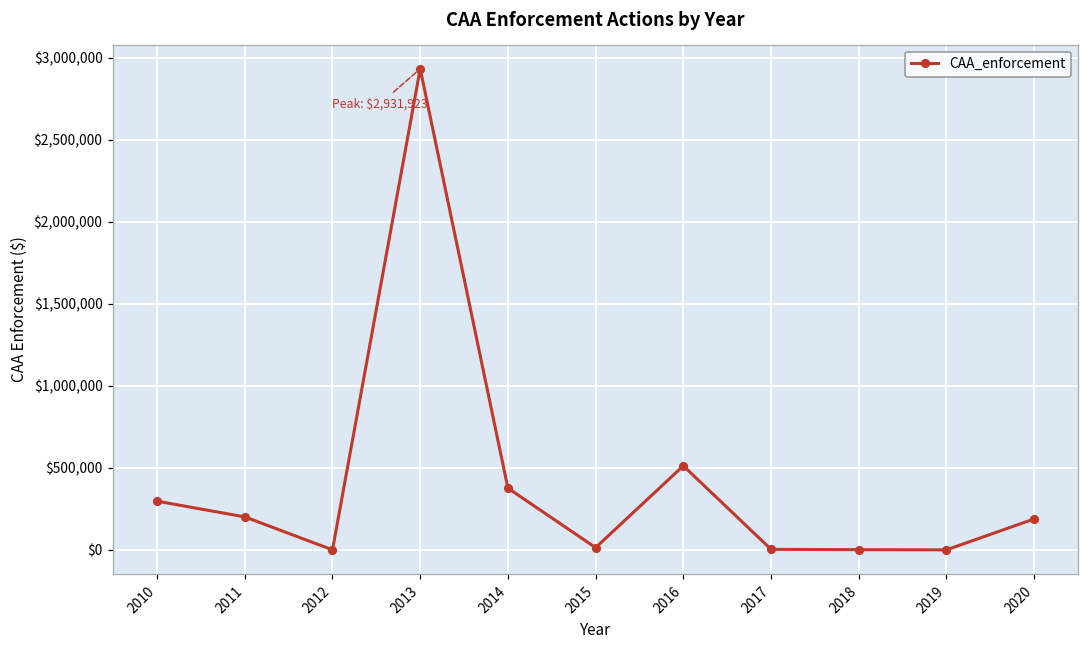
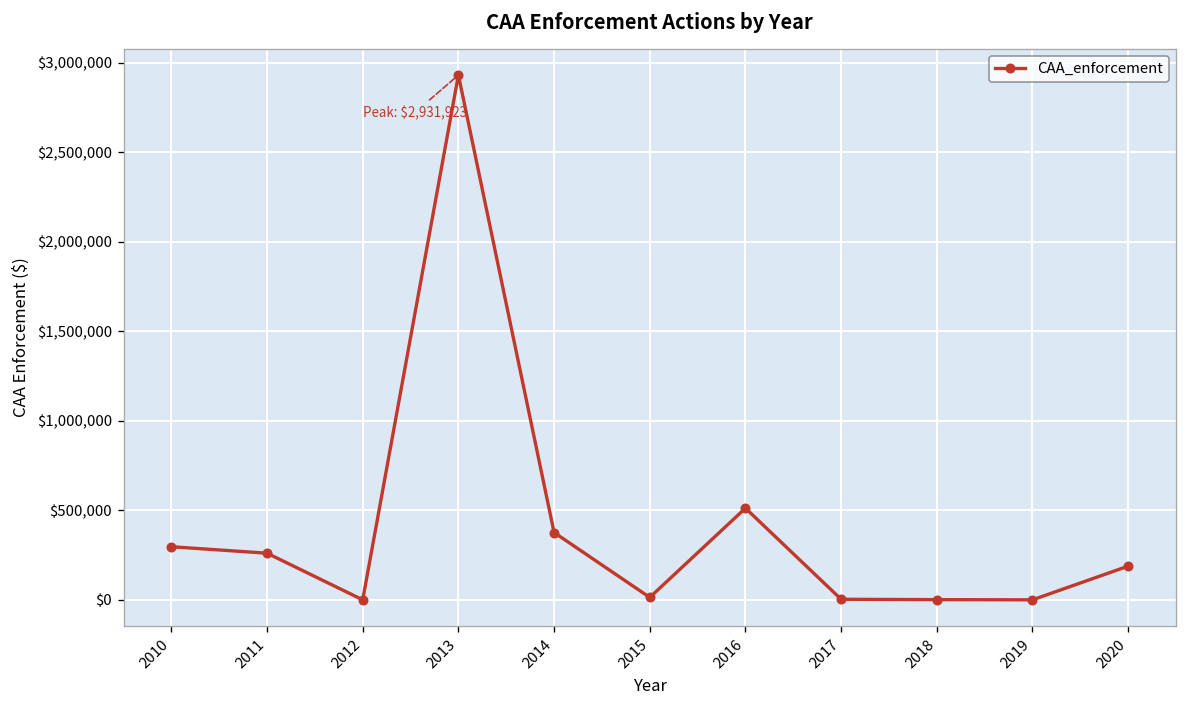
  {
    "2010": "$300,000",
-   "2011": "$200,000",
+   "2011": "$260,000",
    "2012": "$0",
    "2014": "$380,000",
    "2015": "$10,000",
    "2016": "$510,000",
    "2017": "$0",
    "2018": "$0",
    "2019": "$0",
    "2020": "$190,000"
  }
